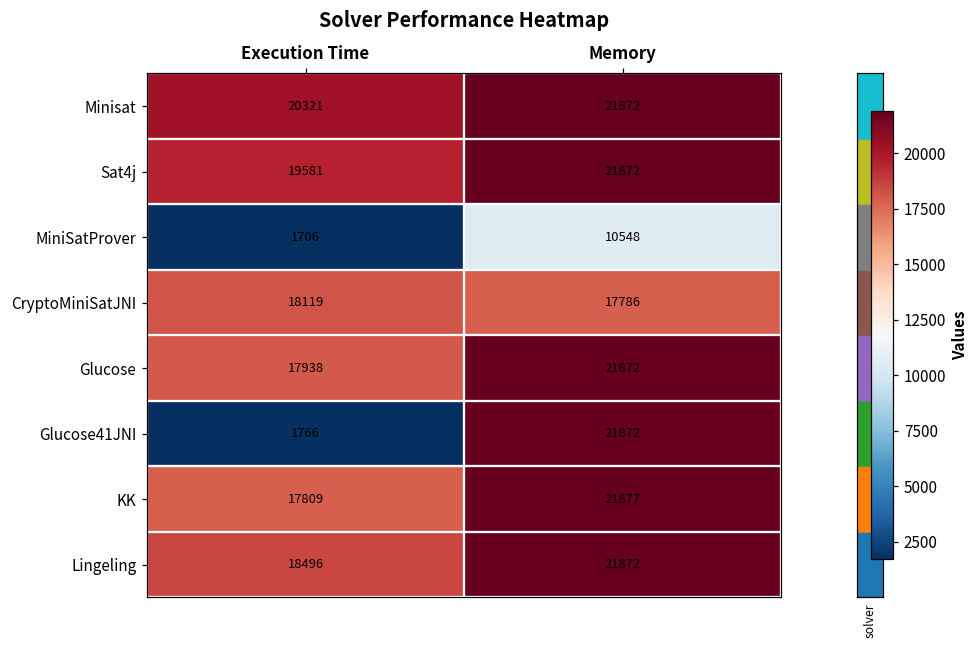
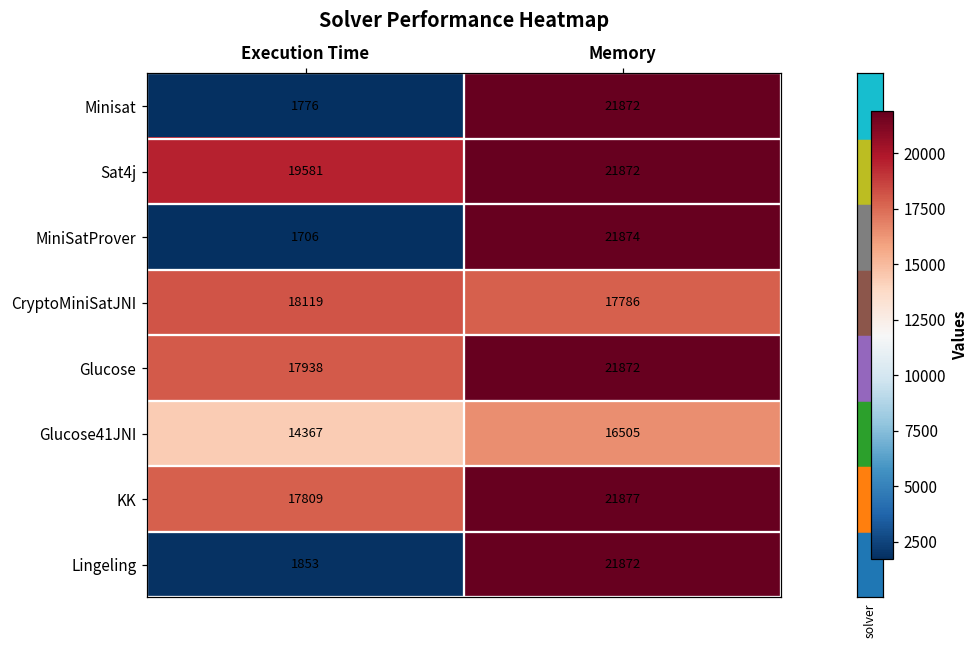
  {
    "Minisat": {
-     "Execution Time": 20321,
+     "Execution Time": 1776,
      "Memory": 21872
    },
    "Sat4j": {
      "Execution Time": 19581,
      "Memory": 21872
    },
    "MiniSatProver": {
      "Execution Time": 1706,
-     "Memory": 10548
+     "Memory": 21874
    },
    "CryptoMiniSatJNI": {
      "Execution Time": 18119,
      "Memory": 17786
    },
    "Glucose": {
      "Execution Time": 17938,
      "Memory": 21872
    },
    "Glucose41JNI": {
-     "Execution Time": 1766,
-     "Memory": 21872
+     "Execution Time": 14367,
+     "Memory": 16505
    },
    "KK": {
      "Execution Time": 17809,
      "Memory": 21877
    },
    "Lingeling": {
-     "Execution Time": 18496,
+     "Execution Time": 1853,
      "Memory": 21872
    }
  }
